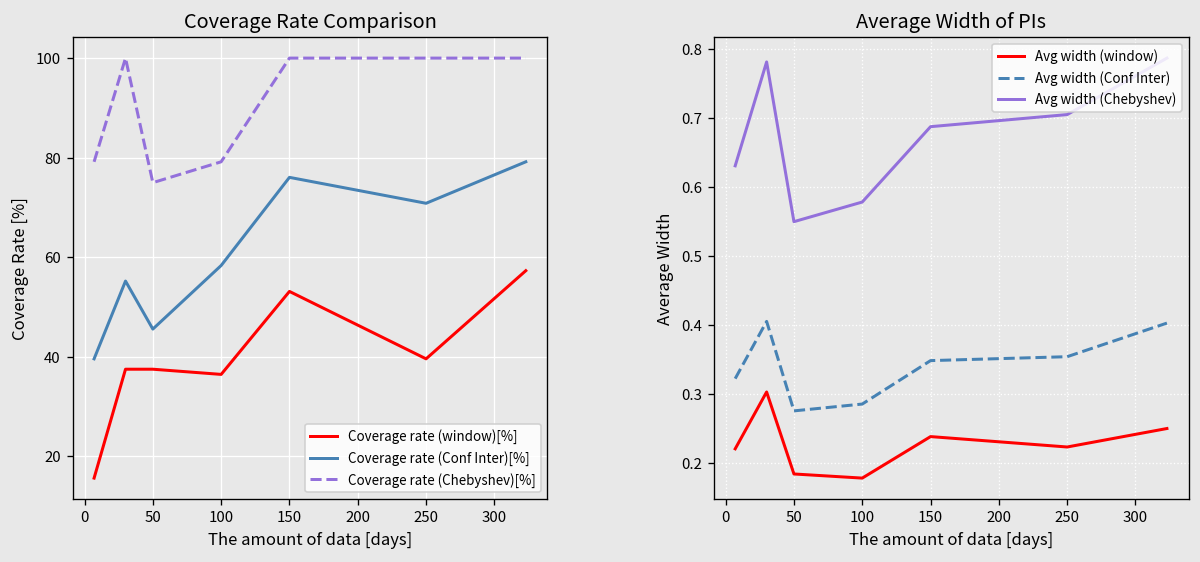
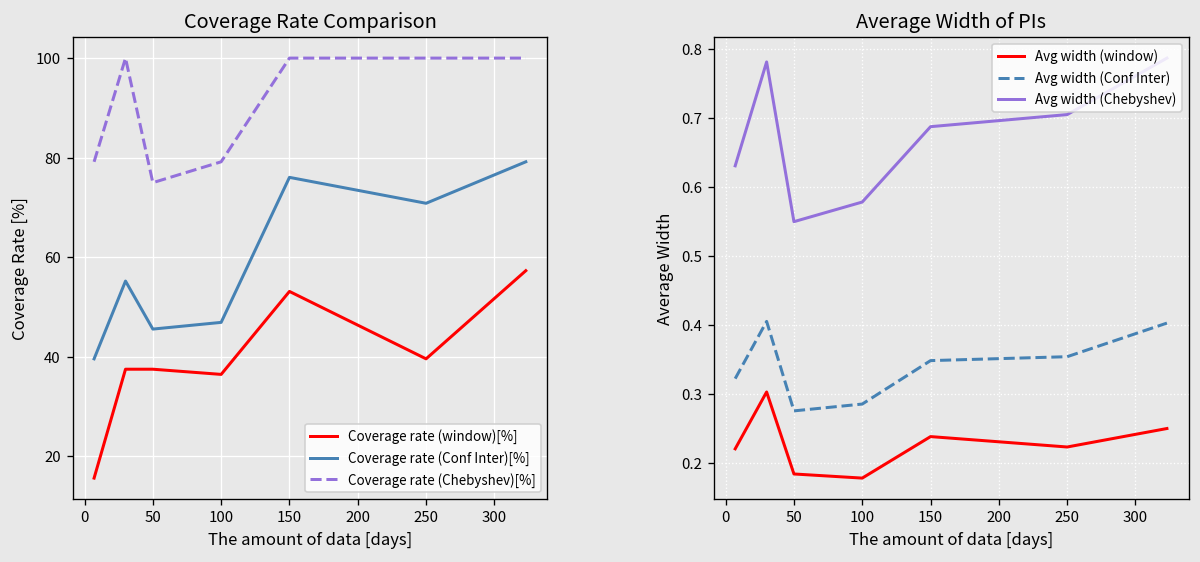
  {
    "Coverage Rate Comparison": {
      "Coverage rate (window)[%]": {
        "50": 38,
        "100": 36,
        "150": 53,
        "250": 40
      },
      "Coverage rate (Conf Inter)[%]": {
        "50": 46,
-       "100": 58,
+       "100": 47,
        "150": 76,
        "250": 71
      },
      "Coverage rate (Chebyshev)[%]": {
        "50": 75,
        "100": 79,
        "150": 100,
        "250": 100
      }
    },
    "Average Width of PIs": {
      "Avg width (window)": {
        "50": 0.18,
        "100": 0.18,
        "150": 0.24,
        "250": 0.22
      },
      "Avg width (Conf Inter)": {
        "50": 0.28,
        "100": 0.28,
        "150": 0.35,
        "250": 0.35
      },
      "Avg width (Chebyshev)": {
        "50": 0.55,
        "100": 0.58,
        "150": 0.69,
        "250": 0.70
      }
    }
  }
